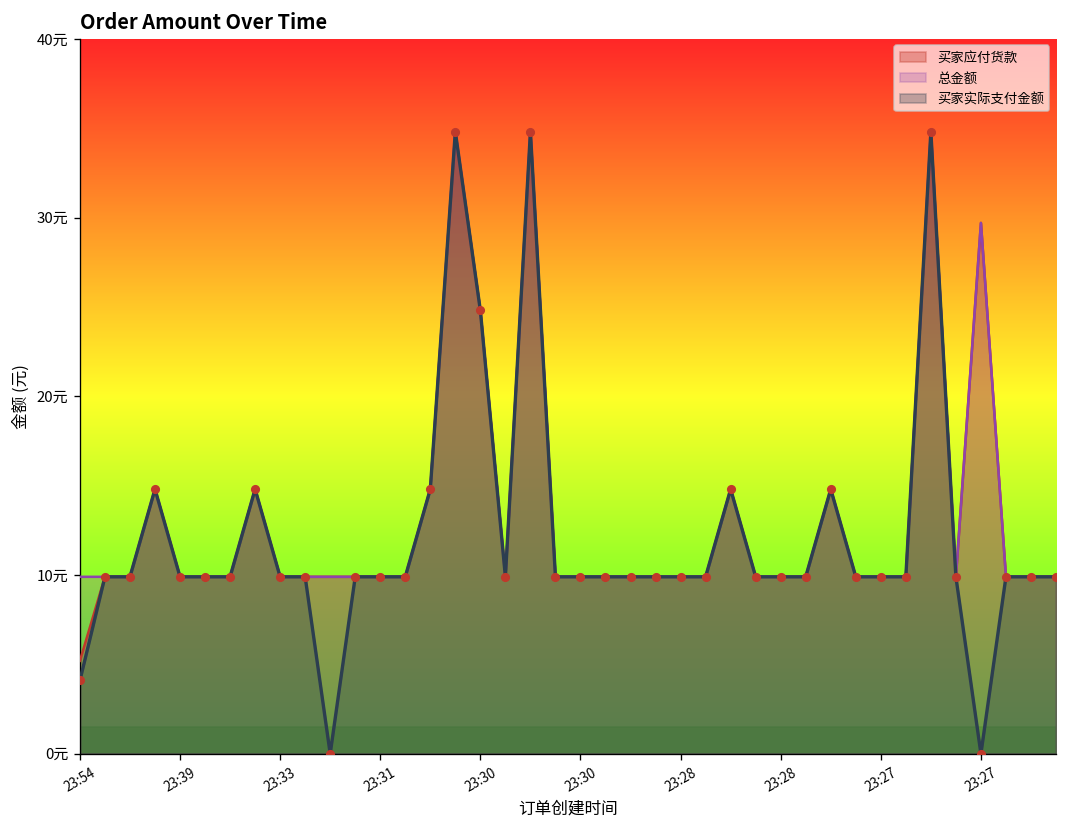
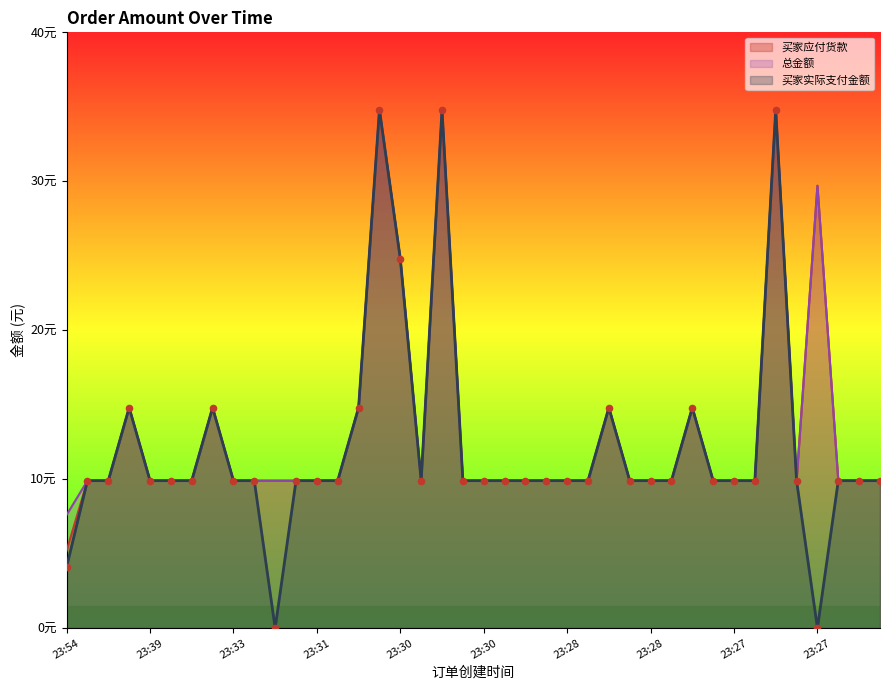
  {
    "买家应付货款": {
      "23:54": "5.2元"
    },
    "总金额": {
-     "23:54": "9.9元"
+     "23:54": "7.6元"
    },
    "买家实际支付金额": {
      "23:54": "4.1元"
    }
  }
